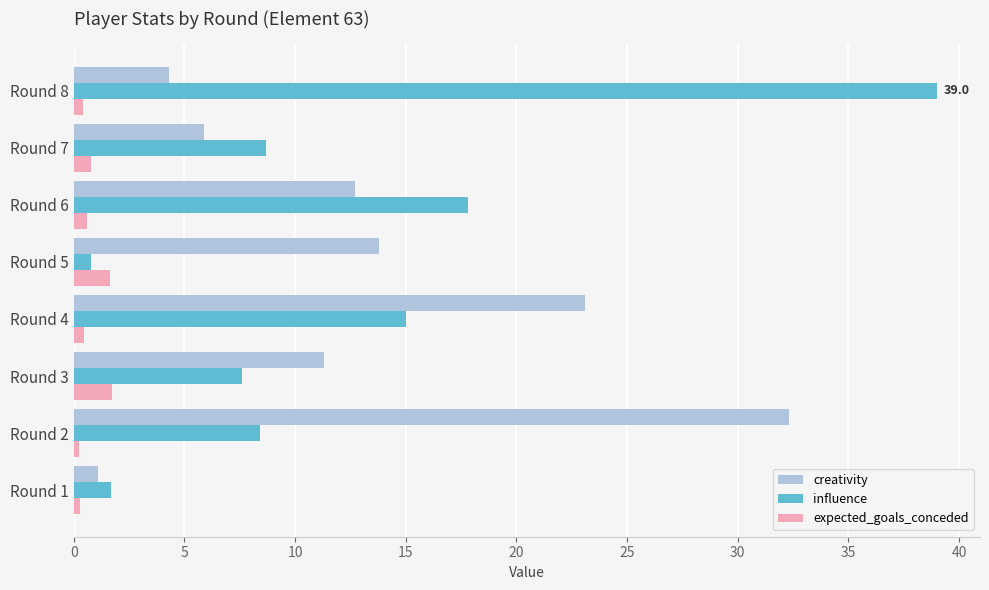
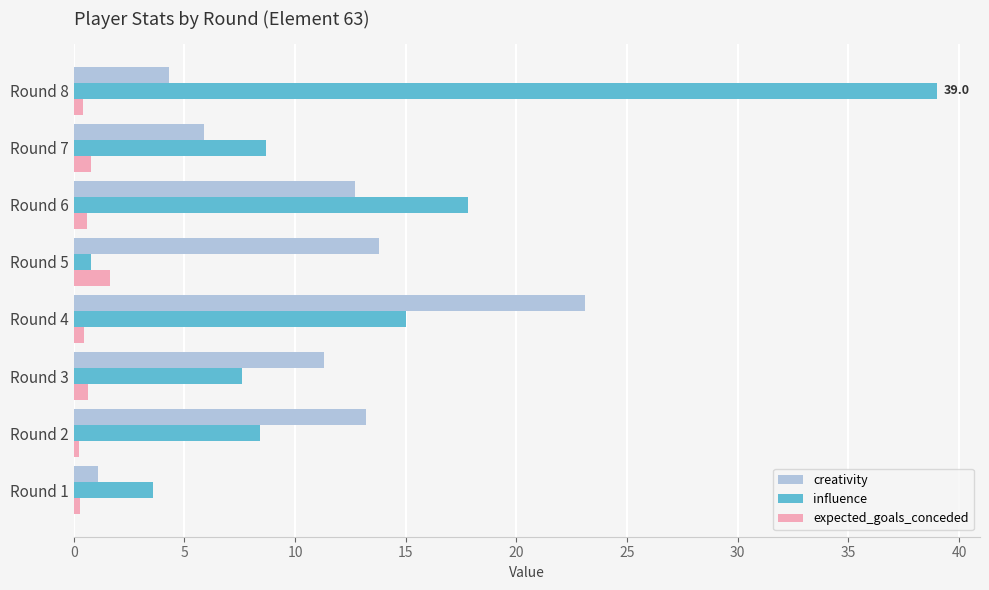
  {
    "creativity": {
      "Round 8": 4.3,
      "Round 7": 5.9,
      "Round 6": 12.7,
      "Round 5": 13.8,
      "Round 4": 23.1,
      "Round 3": 11.3,
-     "Round 2": 32.3,
+     "Round 2": 13.2,
      "Round 1": 1.1
    },
    "influence": {
      "Round 7": 8.7,
      "Round 6": 17.8,
      "Round 5": 0.8,
      "Round 4": 15.0,
      "Round 3": 7.6,
      "Round 2": 8.4,
-     "Round 1": 1.7
+     "Round 1": 3.6
    },
    "expected_goals_conceded": {
      "Round 8": 0.4,
      "Round 7": 0.8,
      "Round 6": 0.6,
      "Round 5": 1.7,
      "Round 4": 0.5,
-     "Round 3": 1.7,
+     "Round 3": 0.7,
      "Round 2": 0.3,
      "Round 1": 0.3
    }
  }
